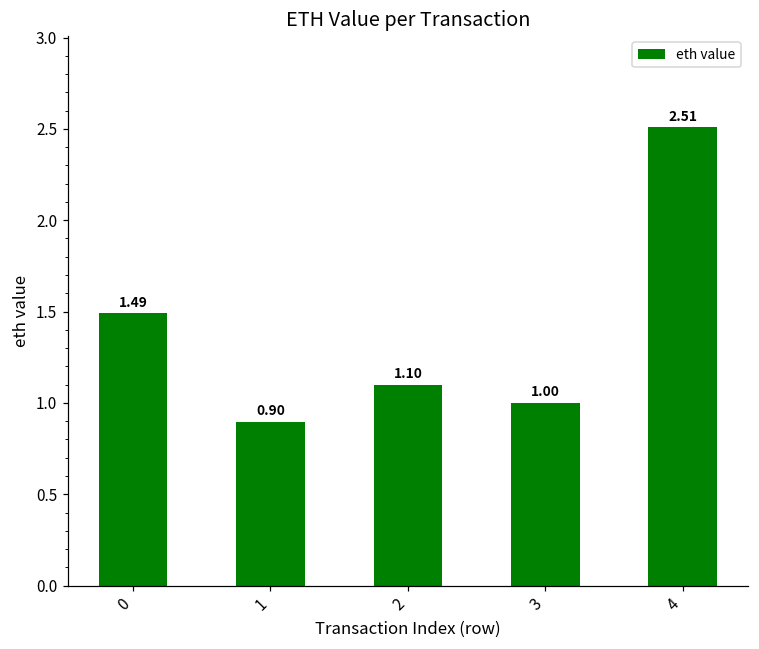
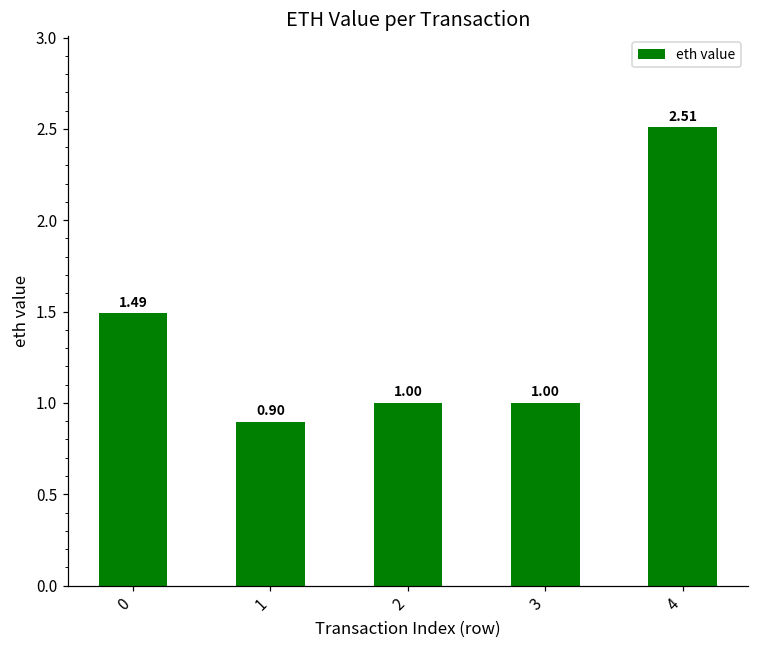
  {
    "0": 1.49,
    "1": 0.90,
-   "2": 1.10,
+   "2": 1.00,
    "3": 1.00,
    "4": 2.51
  }
